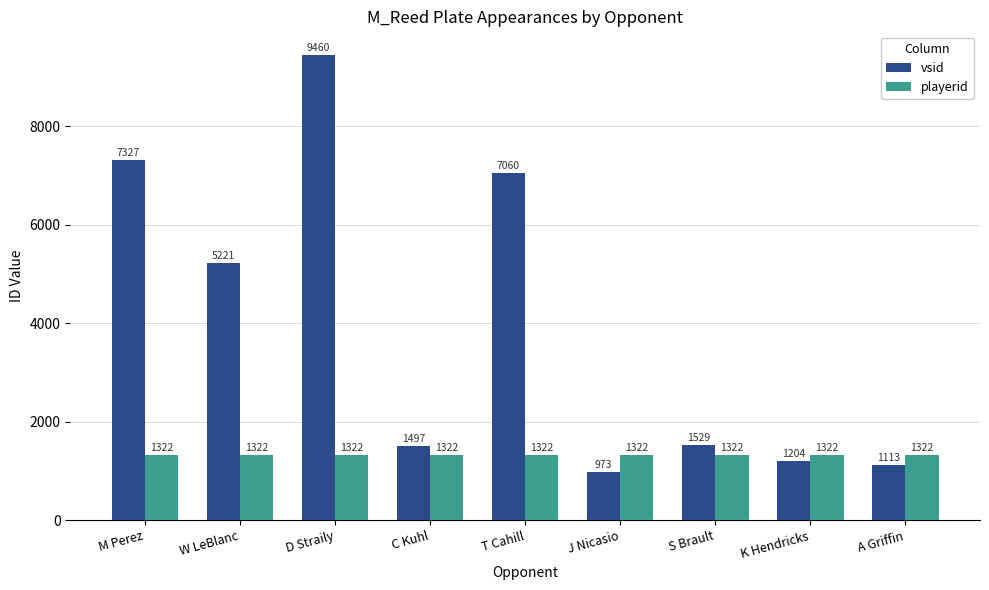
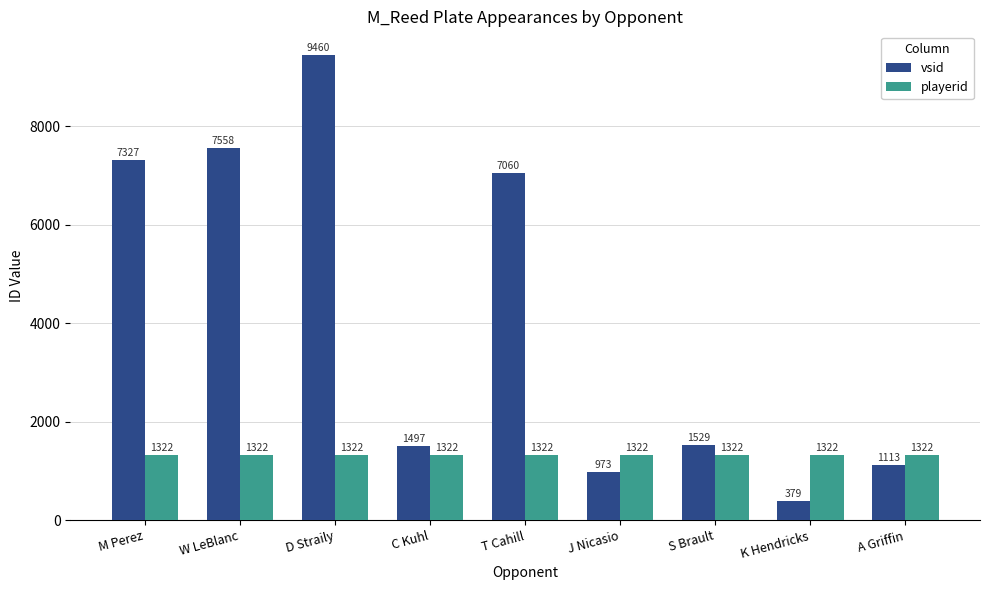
  {
    "vsid": {
      "M Perez": 7327,
-     "W LeBlanc": 5221,
+     "W LeBlanc": 7558,
      "D Straily": 9460,
      "C Kuhl": 1497,
      "T Cahill": 7060,
      "J Nicasio": 973,
      "S Brault": 1529,
-     "K Hendricks": 1204,
+     "K Hendricks": 379,
      "A Griffin": 1113
    },
    "playerid": {
      "M Perez": 1322,
      "W LeBlanc": 1322,
      "D Straily": 1322,
      "C Kuhl": 1322,
      "T Cahill": 1322,
      "J Nicasio": 1322,
      "S Brault": 1322,
      "K Hendricks": 1322,
      "A Griffin": 1322
    }
  }
